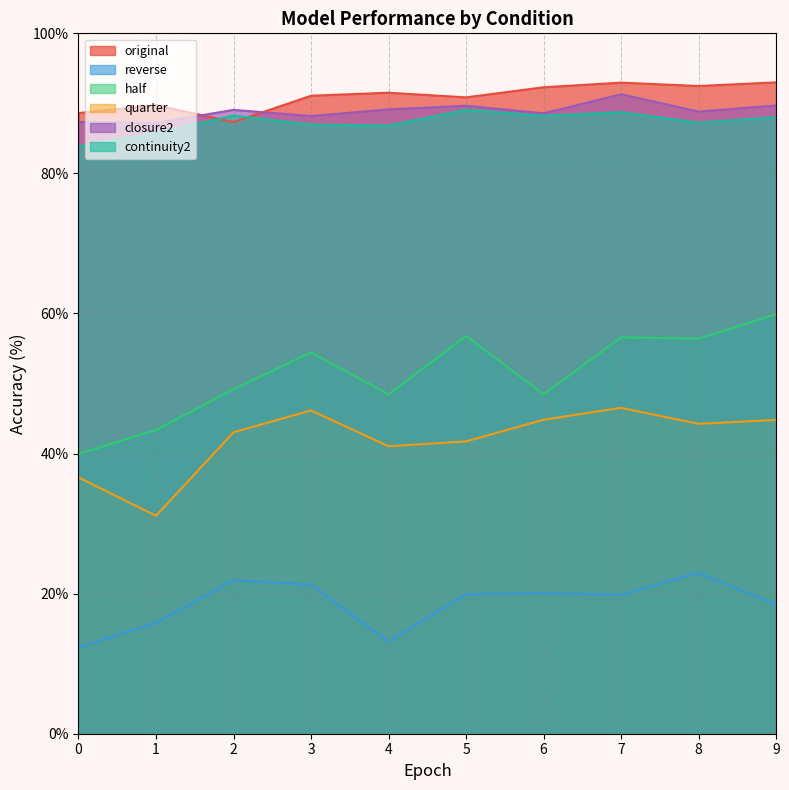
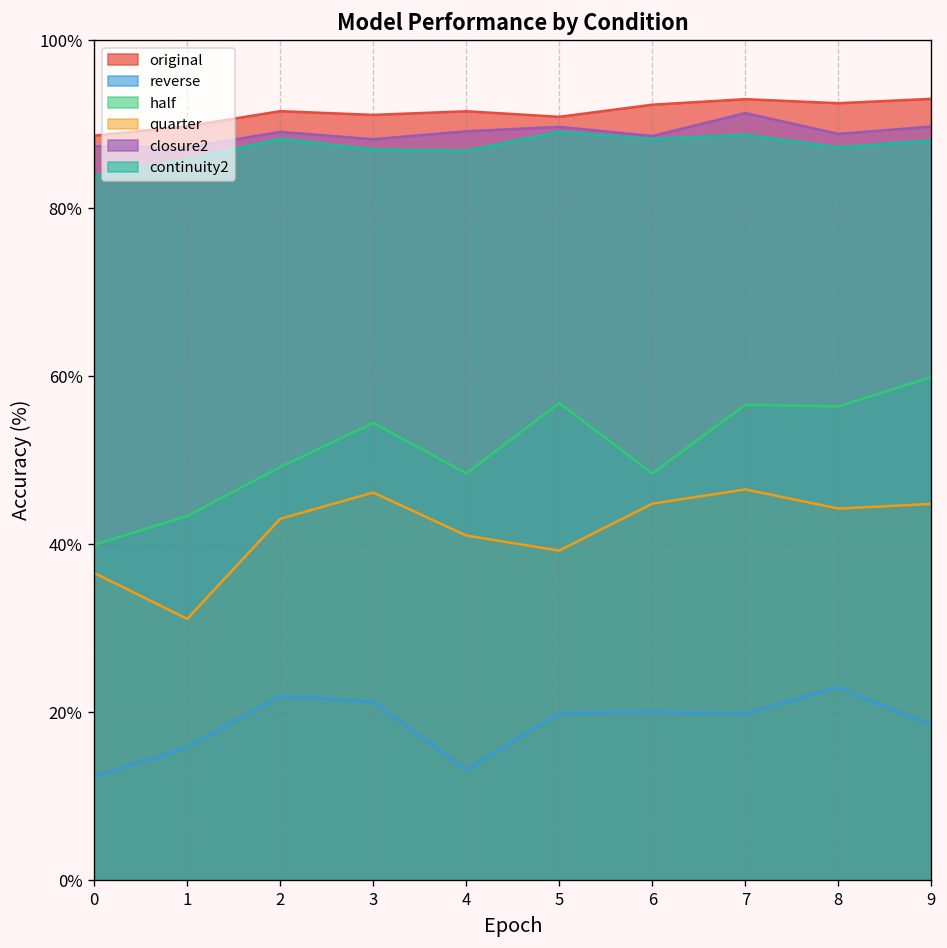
  {
    "original": {
      "0": "89%",
-     "2": "87%",
+     "2": "92%",
      "3": "91%",
      "4": "92%",
      "5": "91%",
      "6": "92%",
      "7": "93%",
      "8": "92%",
      "9": "93%"
    },
    "reverse": {
      "0": "12%",
      "1": "16%",
      "2": "22%",
      "3": "21%",
      "4": "13%",
      "5": "20%",
      "6": "20%",
      "7": "20%",
      "8": "23%",
      "9": "18%"
    },
    "quarter": {
      "0": "37%",
      "1": "31%",
      "2": "43%",
      "3": "46%",
      "4": "41%",
-     "5": "42%",
+     "5": "39%",
      "6": "45%",
      "7": "47%",
      "8": "44%",
      "9": "45%"
    },
    "closure2": {
      "0": "87%",
      "2": "89%",
      "3": "88%",
      "4": "89%",
      "5": "90%",
      "7": "91%",
      "8": "89%",
      "9": "90%"
    }
  }
